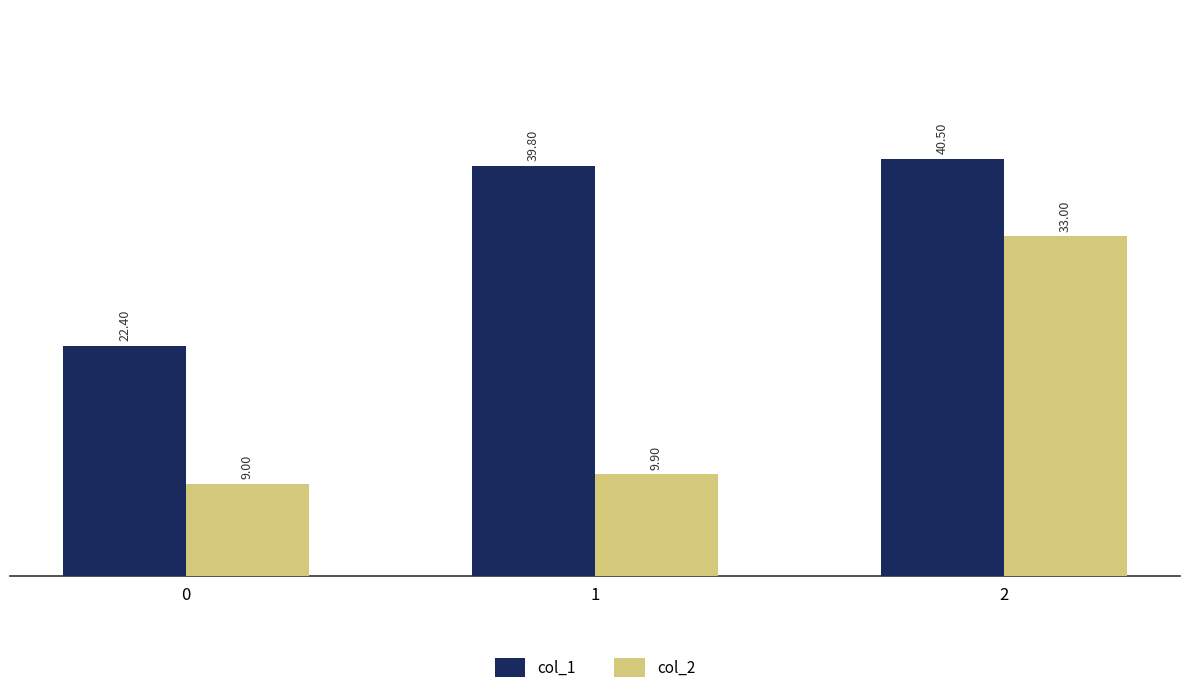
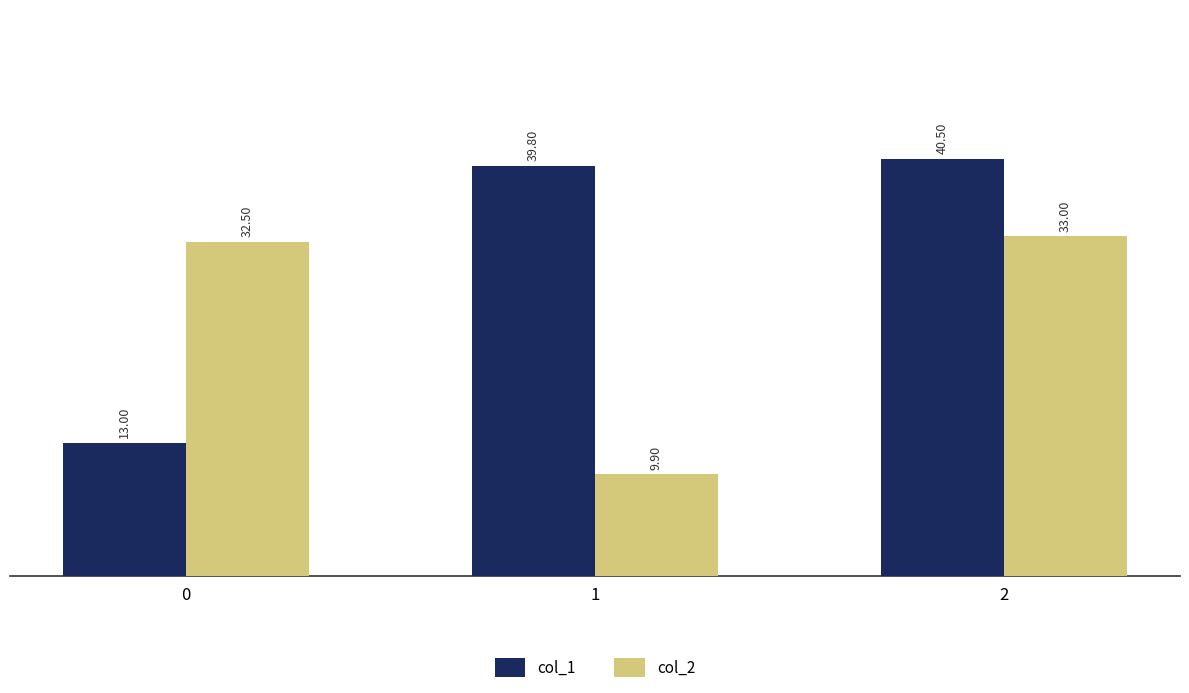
  {
    "col_1": {
-     "0": 22.40,
+     "0": 13.00,
      "1": 39.80,
      "2": 40.50
    },
    "col_2": {
-     "0": 9.00,
+     "0": 32.50,
      "1": 9.90,
      "2": 33.00
    }
  }
